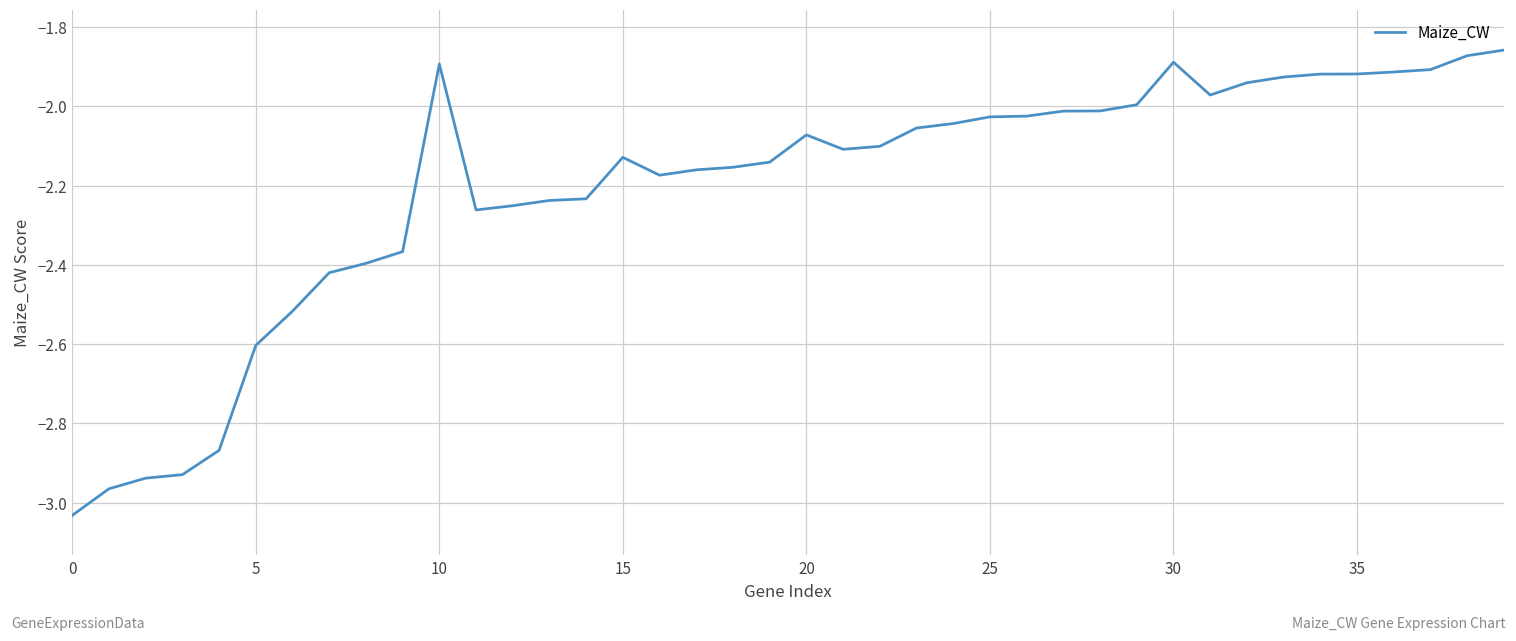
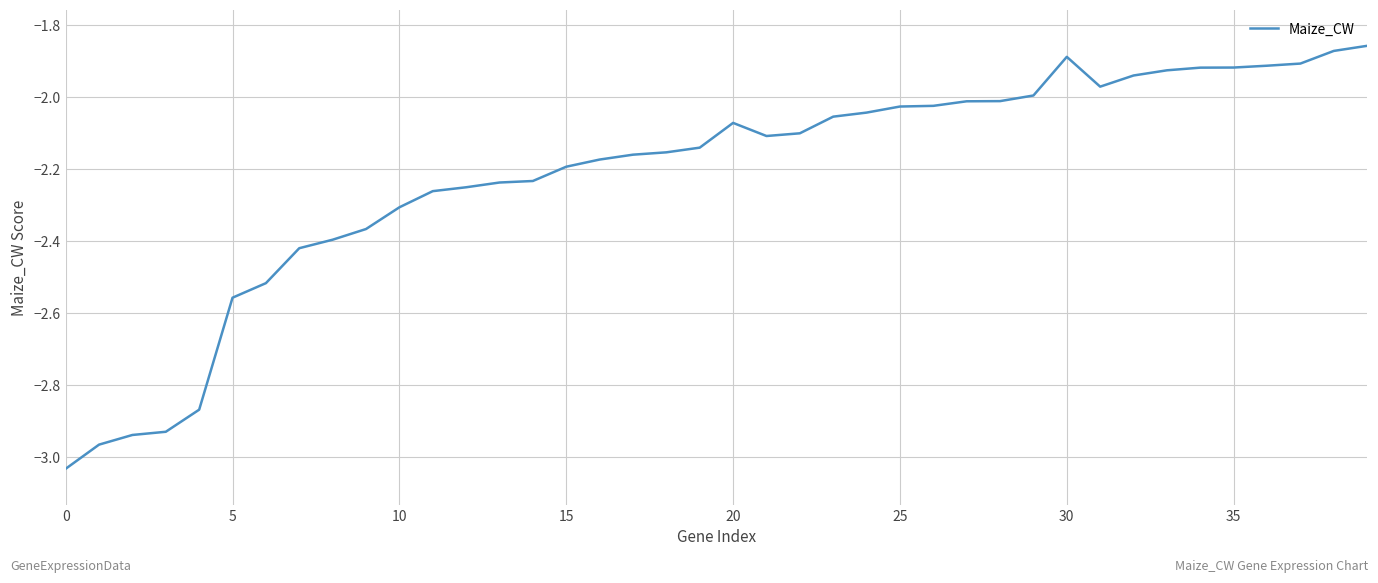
  {
    "0": -3.03,
-   "5": -2.60,
-   "10": -1.89,
-   "15": -2.13,
+   "5": -2.56,
+   "10": -2.31,
+   "15": -2.19,
    "20": -2.07,
    "25": -2.03,
    "30": -1.89,
    "35": -1.92
  }
